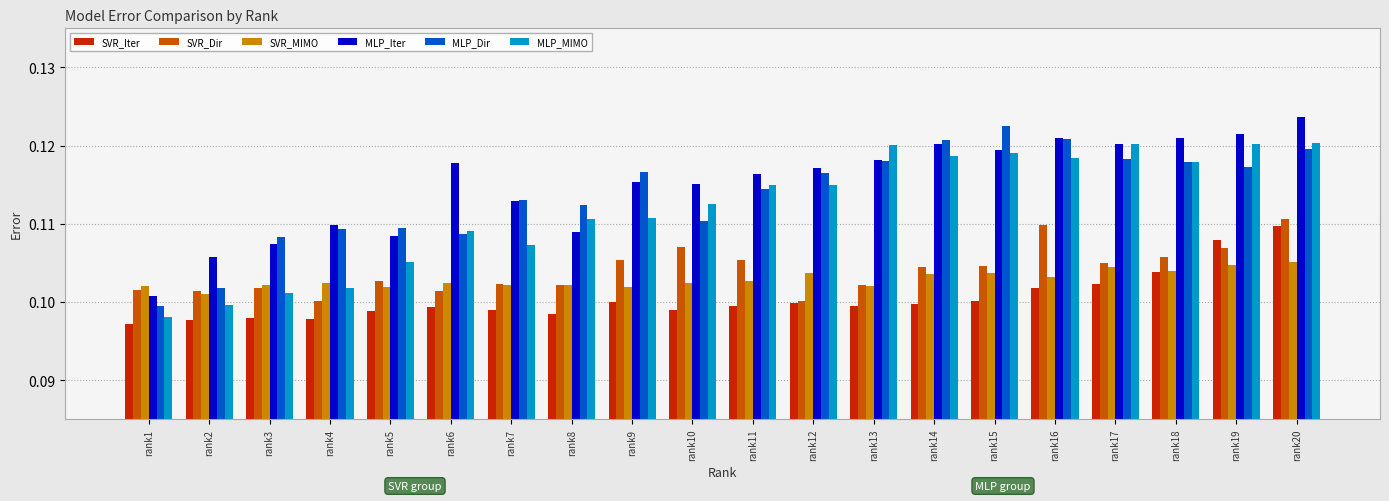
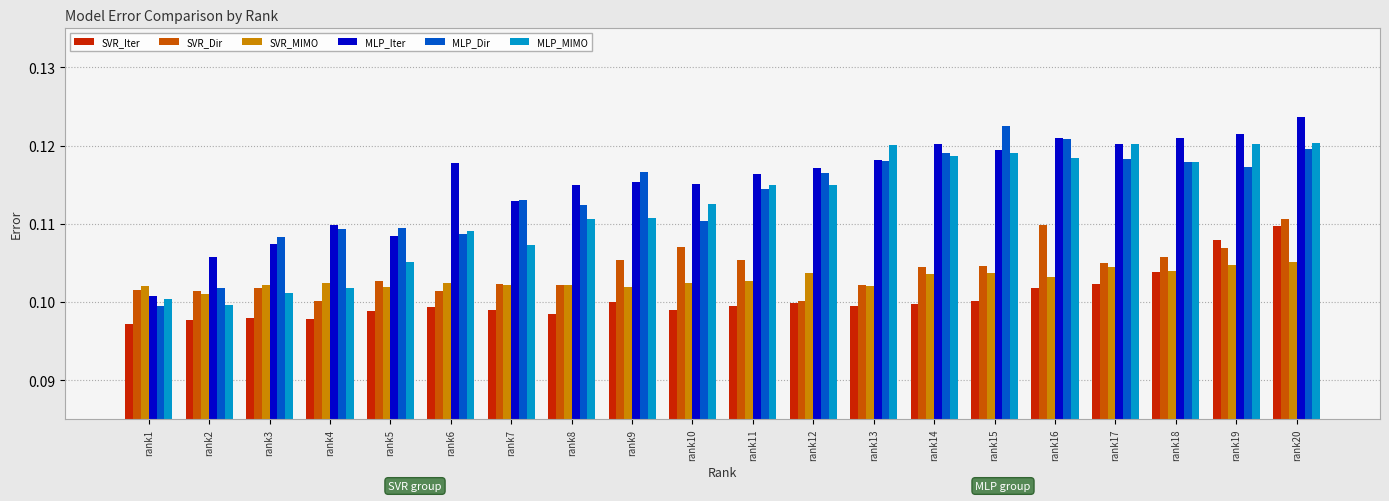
  {
    "MLP_Iter": {
      "rank1": 0.101,
      "rank2": 0.106,
      "rank3": 0.107,
      "rank4": 0.110,
      "rank5": 0.108,
      "rank6": 0.118,
      "rank7": 0.113,
-     "rank8": 0.109,
+     "rank8": 0.115,
      "rank9": 0.115,
      "rank10": 0.115,
      "rank11": 0.116,
      "rank12": 0.117,
      "rank13": 0.118,
      "rank14": 0.120,
      "rank15": 0.119,
      "rank16": 0.121,
      "rank17": 0.120,
      "rank18": 0.121,
      "rank19": 0.121,
      "rank20": 0.124
    },
    "MLP_Dir": {
      "rank1": 0.100,
      "rank2": 0.102,
      "rank3": 0.108,
      "rank4": 0.109,
      "rank5": 0.110,
      "rank6": 0.109,
      "rank7": 0.113,
      "rank8": 0.112,
      "rank9": 0.117,
      "rank10": 0.110,
      "rank11": 0.114,
      "rank12": 0.117,
      "rank13": 0.118,
-     "rank14": 0.121,
+     "rank14": 0.119,
      "rank15": 0.122,
      "rank16": 0.121,
      "rank17": 0.118,
      "rank18": 0.118,
      "rank19": 0.117,
      "rank20": 0.120
    },
    "MLP_MIMO": {
-     "rank1": 0.098,
+     "rank1": 0.100,
      "rank2": 0.100,
      "rank3": 0.101,
      "rank4": 0.102,
      "rank5": 0.105,
      "rank6": 0.109,
      "rank7": 0.107,
      "rank8": 0.111,
      "rank9": 0.111,
      "rank10": 0.113,
      "rank11": 0.115,
      "rank12": 0.115,
      "rank13": 0.120,
      "rank14": 0.119,
      "rank15": 0.119,
      "rank16": 0.118,
      "rank17": 0.120,
      "rank18": 0.118,
      "rank19": 0.120,
      "rank20": 0.120
    }
  }
